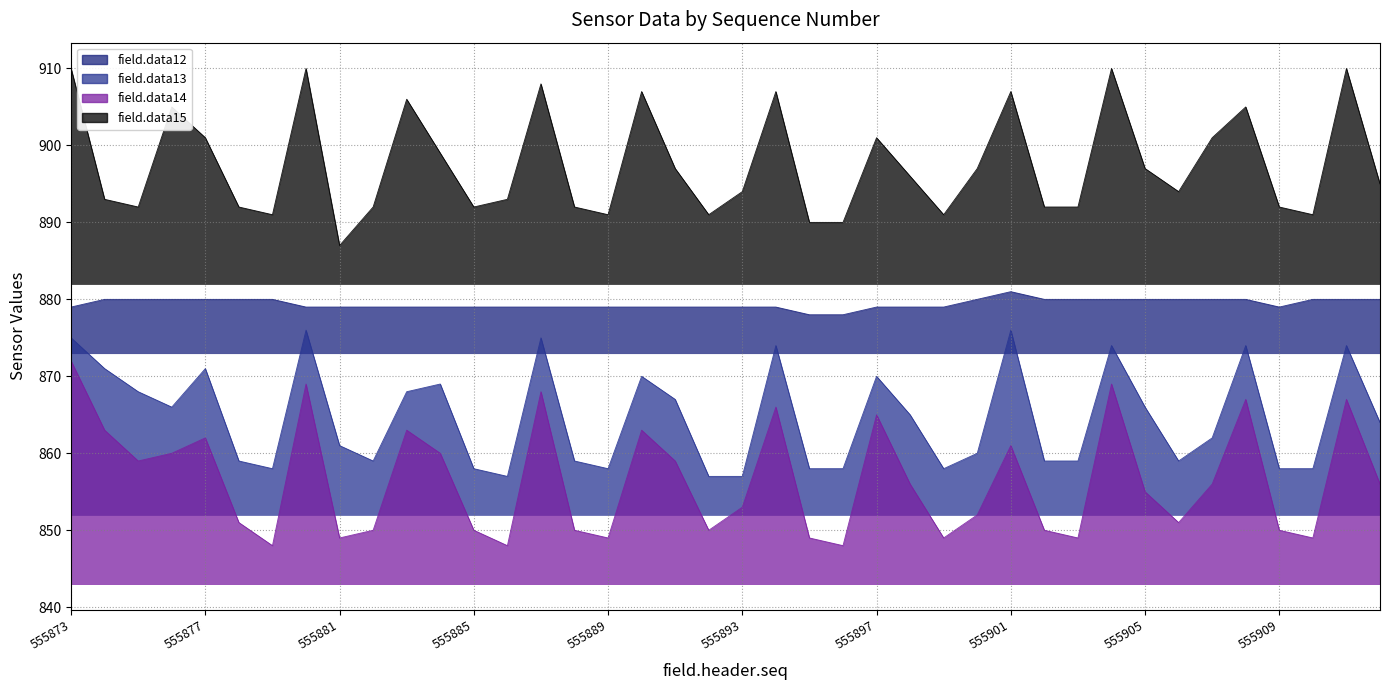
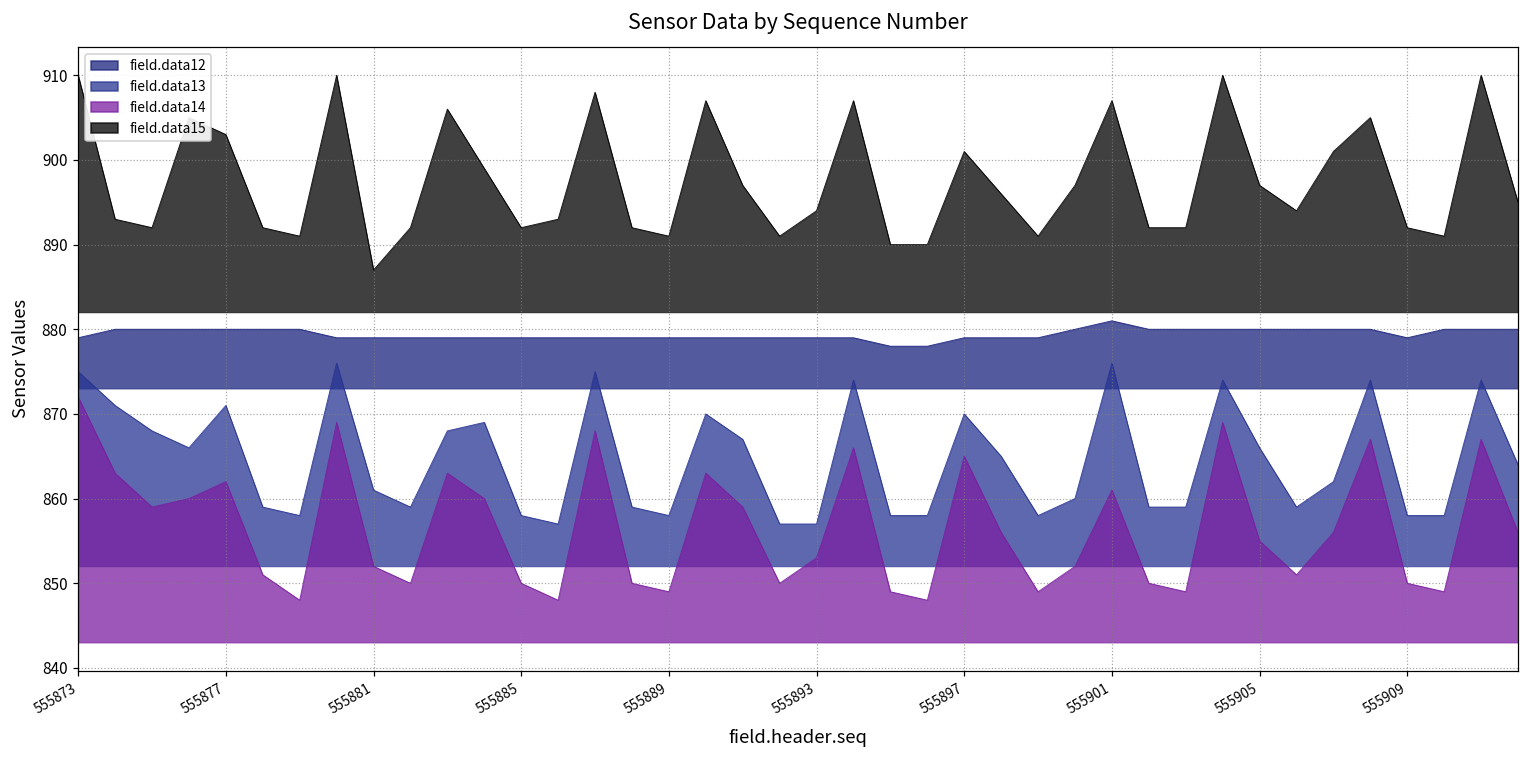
  {
    "field.data14": {
      "555873": 872,
      "555877": 862,
-     "555881": 849,
+     "555881": 852,
      "555885": 850,
      "555889": 849,
      "555893": 853,
      "555897": 865,
      "555901": 861,
      "555905": 855,
      "555909": 850
    },
    "field.data15": {
      "555873": 910,
-     "555877": 901,
+     "555877": 903,
      "555881": 887,
      "555885": 892,
      "555889": 891,
      "555893": 894,
      "555897": 901,
      "555901": 907,
      "555905": 897,
      "555909": 892
    }
  }
